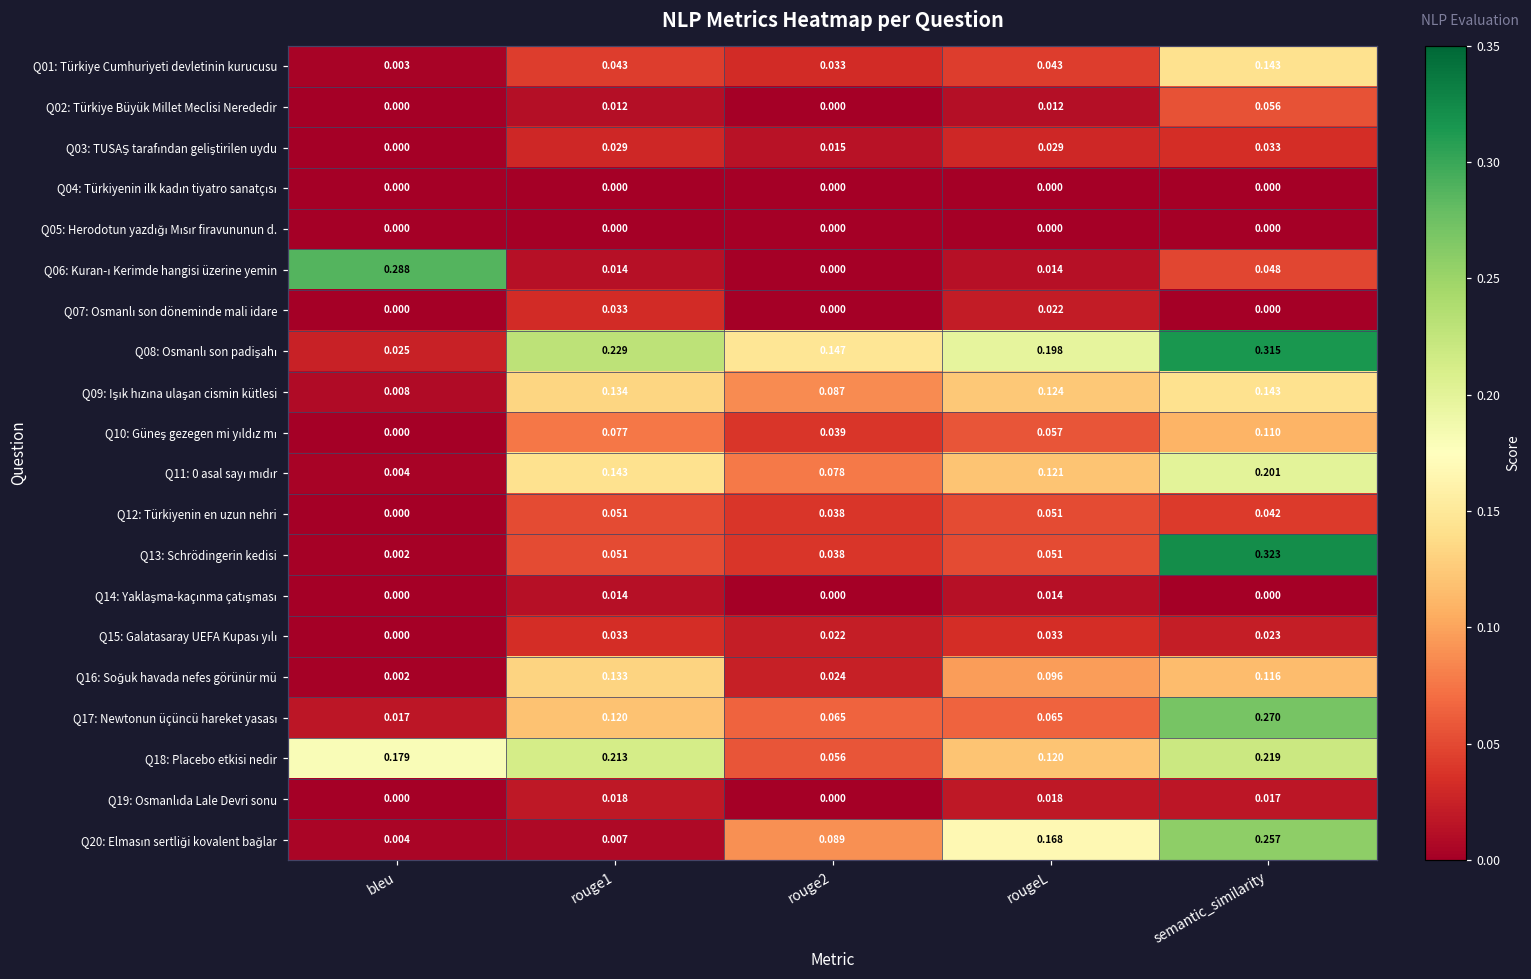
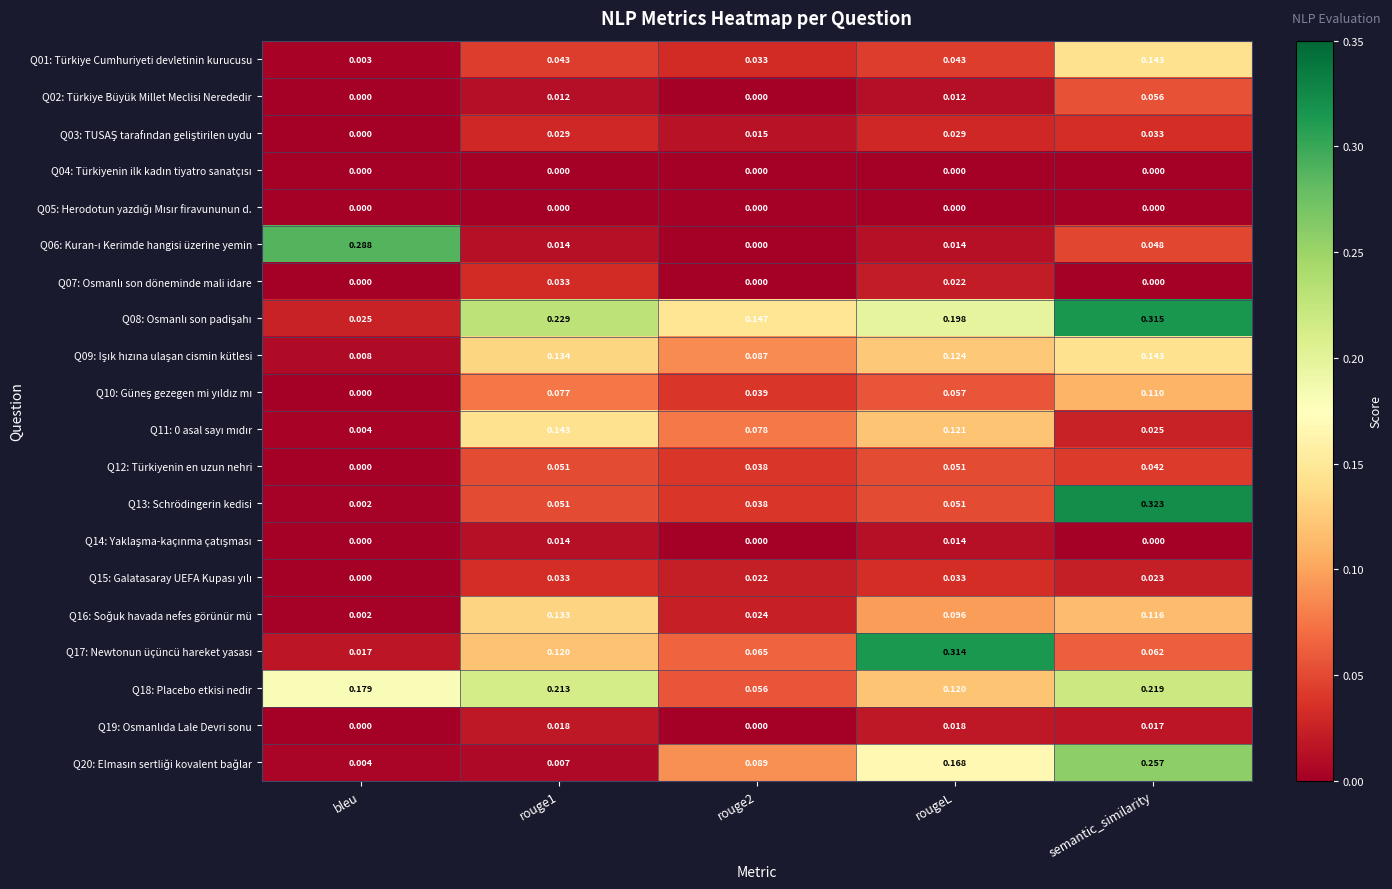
  {
    "Q01: Türkiye Cumhuriyeti devletinin kurucusu": {
      "bleu": 0.003,
      "rouge1": 0.043,
      "rouge2": 0.033,
      "rougeL": 0.043,
      "semantic_similarity": 0.143
    },
    "Q02: Türkiye Büyük Millet Meclisi Nerededir": {
      "bleu": 0.000,
      "rouge1": 0.012,
      "rouge2": 0.000,
      "rougeL": 0.012,
      "semantic_similarity": 0.056
    },
    "Q03: TUSAŞ tarafından geliştirilen uydu": {
      "bleu": 0.000,
      "rouge1": 0.029,
      "rouge2": 0.015,
      "rougeL": 0.029,
      "semantic_similarity": 0.033
    },
    "Q04: Türkiyenin ilk kadın tiyatro sanatçısı": {
      "bleu": 0.000,
      "rouge1": 0.000,
      "rouge2": 0.000,
      "rougeL": 0.000,
      "semantic_similarity": 0.000
    },
    "Q05: Herodotun yazdığı Mısır firavununun d.": {
      "bleu": 0.000,
      "rouge1": 0.000,
      "rouge2": 0.000,
      "rougeL": 0.000,
      "semantic_similarity": 0.000
    },
    "Q06: Kuran-ı Kerimde hangisi üzerine yemin": {
      "bleu": 0.288,
      "rouge1": 0.014,
      "rouge2": 0.000,
      "rougeL": 0.014,
      "semantic_similarity": 0.048
    },
    "Q07: Osmanlı son döneminde mali idare": {
      "bleu": 0.000,
      "rouge1": 0.033,
      "rouge2": 0.000,
      "rougeL": 0.022,
      "semantic_similarity": 0.000
    },
    "Q08: Osmanlı son padişahı": {
      "bleu": 0.025,
      "rouge1": 0.229,
      "rouge2": 0.147,
      "rougeL": 0.198,
      "semantic_similarity": 0.315
    },
    "Q09: Işık hızına ulaşan cismin kütlesi": {
      "bleu": 0.008,
      "rouge1": 0.134,
      "rouge2": 0.087,
      "rougeL": 0.124,
      "semantic_similarity": 0.143
    },
    "Q10: Güneş gezegen mi yıldız mı": {
      "bleu": 0.000,
      "rouge1": 0.077,
      "rouge2": 0.039,
      "rougeL": 0.057,
      "semantic_similarity": 0.110
    },
    "Q11: 0 asal sayı mıdır": {
      "bleu": 0.004,
      "rouge1": 0.143,
      "rouge2": 0.078,
      "rougeL": 0.121,
-     "semantic_similarity": 0.201
+     "semantic_similarity": 0.025
    },
    "Q12: Türkiyenin en uzun nehri": {
      "bleu": 0.000,
      "rouge1": 0.051,
      "rouge2": 0.038,
      "rougeL": 0.051,
      "semantic_similarity": 0.042
    },
    "Q13: Schrödingerin kedisi": {
      "bleu": 0.002,
      "rouge1": 0.051,
      "rouge2": 0.038,
      "rougeL": 0.051,
      "semantic_similarity": 0.323
    },
    "Q14: Yaklaşma-kaçınma çatışması": {
      "bleu": 0.000,
      "rouge1": 0.014,
      "rouge2": 0.000,
      "rougeL": 0.014,
      "semantic_similarity": 0.000
    },
    "Q15: Galatasaray UEFA Kupası yılı": {
      "bleu": 0.000,
      "rouge1": 0.033,
      "rouge2": 0.022,
      "rougeL": 0.033,
      "semantic_similarity": 0.023
    },
    "Q16: Soğuk havada nefes görünür mü": {
      "bleu": 0.002,
      "rouge1": 0.133,
      "rouge2": 0.024,
      "rougeL": 0.096,
      "semantic_similarity": 0.116
    },
    "Q17: Newtonun üçüncü hareket yasası": {
      "bleu": 0.017,
      "rouge1": 0.120,
      "rouge2": 0.065,
-     "rougeL": 0.065,
-     "semantic_similarity": 0.270
+     "rougeL": 0.314,
+     "semantic_similarity": 0.062
    },
    "Q18: Placebo etkisi nedir": {
      "bleu": 0.179,
      "rouge1": 0.213,
      "rouge2": 0.056,
      "rougeL": 0.120,
      "semantic_similarity": 0.219
    },
    "Q19: Osmanlıda Lale Devri sonu": {
      "bleu": 0.000,
      "rouge1": 0.018,
      "rouge2": 0.000,
      "rougeL": 0.018,
      "semantic_similarity": 0.017
    },
    "Q20: Elmasın sertliği kovalent bağlar": {
      "bleu": 0.004,
      "rouge1": 0.007,
      "rouge2": 0.089,
      "rougeL": 0.168,
      "semantic_similarity": 0.257
    }
  }
